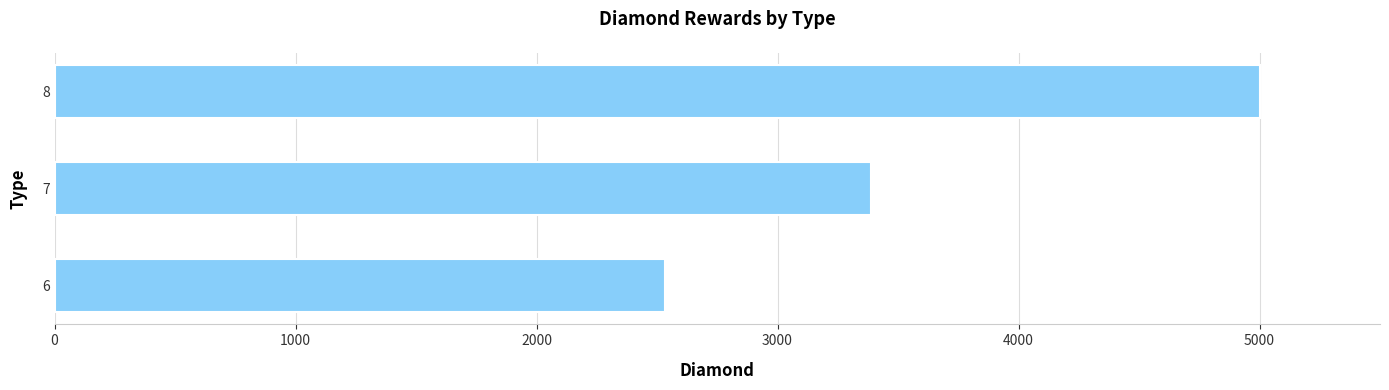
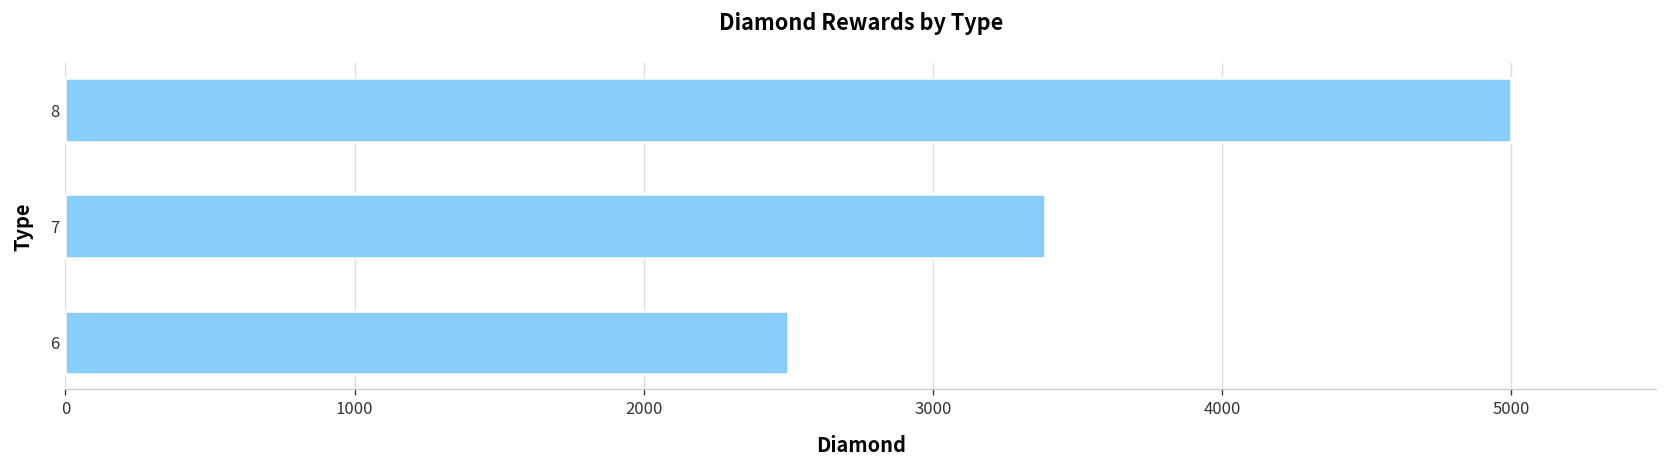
  {
    "8": 5000,
    "7": 3390,
-   "6": 2530
+   "6": 2500
  }
